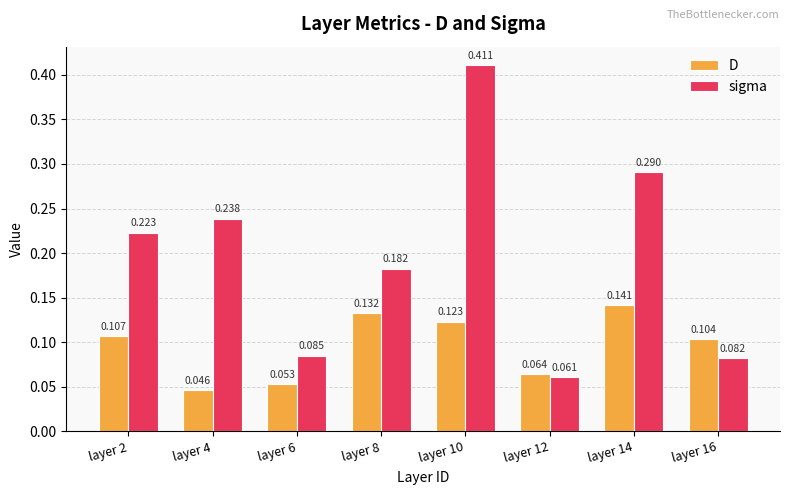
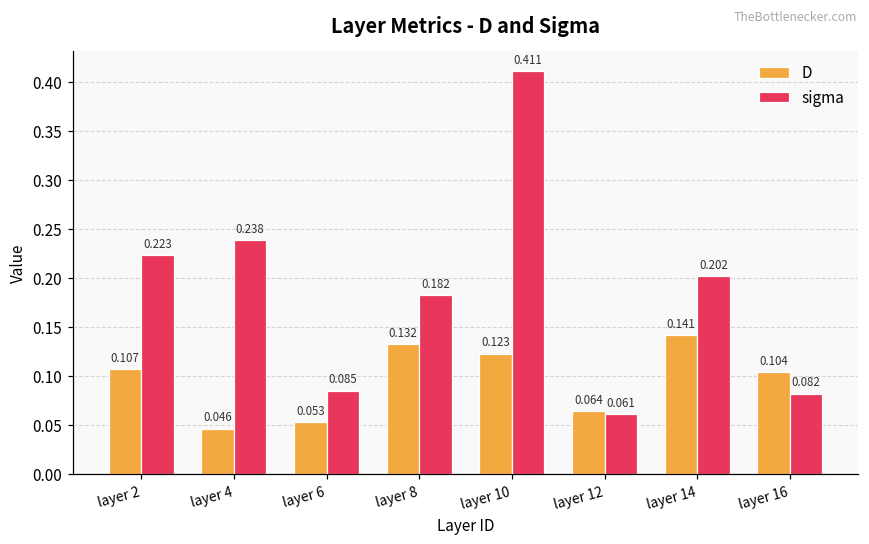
  {
    "D": {
      "layer 2": 0.107,
      "layer 4": 0.046,
      "layer 6": 0.053,
      "layer 8": 0.132,
      "layer 10": 0.123,
      "layer 12": 0.064,
      "layer 14": 0.141,
      "layer 16": 0.104
    },
    "sigma": {
      "layer 2": 0.223,
      "layer 4": 0.238,
      "layer 6": 0.085,
      "layer 8": 0.182,
      "layer 10": 0.411,
      "layer 12": 0.061,
-     "layer 14": 0.290,
+     "layer 14": 0.202,
      "layer 16": 0.082
    }
  }
